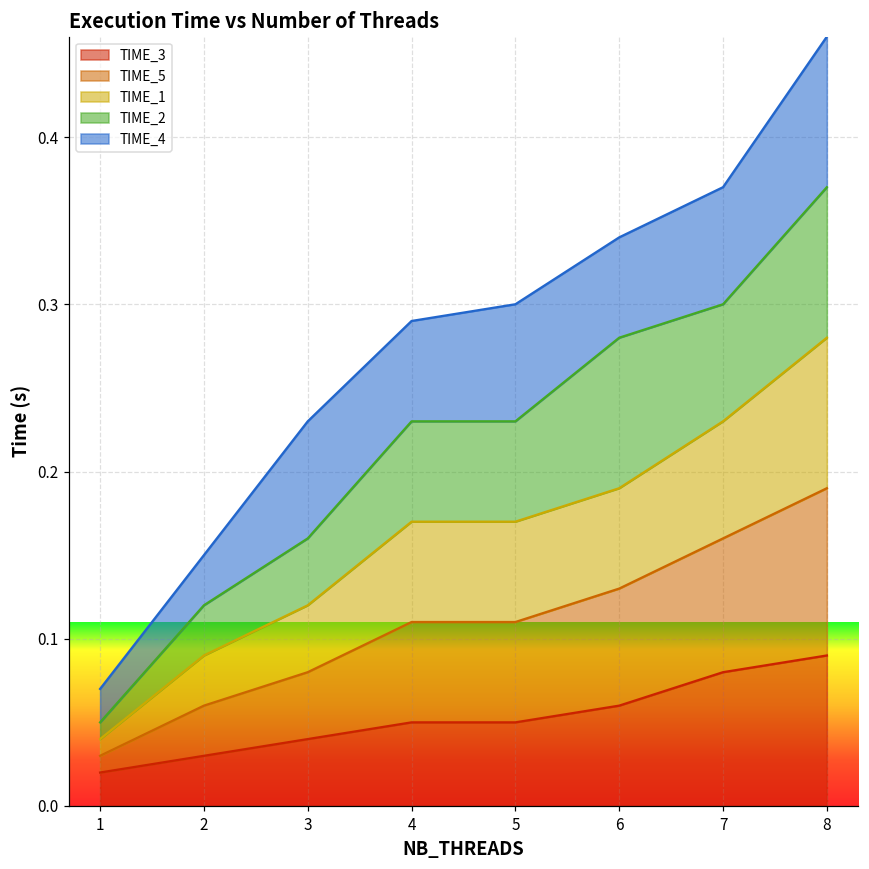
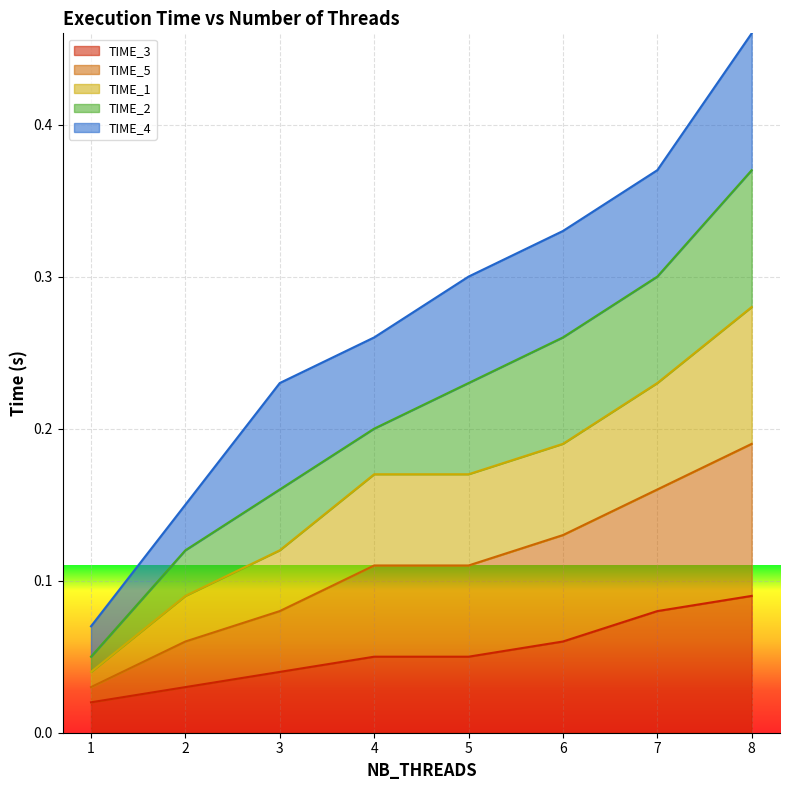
  {
    "TIME_2": {
      "1": 0.01,
      "2": 0.03,
      "3": 0.04,
-     "4": 0.06,
+     "4": 0.03,
      "5": 0.06,
-     "6": 0.09,
+     "6": 0.07,
      "7": 0.07,
      "8": 0.09
    },
    "TIME_4": {
      "1": 0.02,
      "2": 0.03,
      "3": 0.07,
      "4": 0.06,
      "5": 0.07,
-     "6": 0.06,
+     "6": 0.07,
      "7": 0.07,
      "8": 0.09
    }
  }
